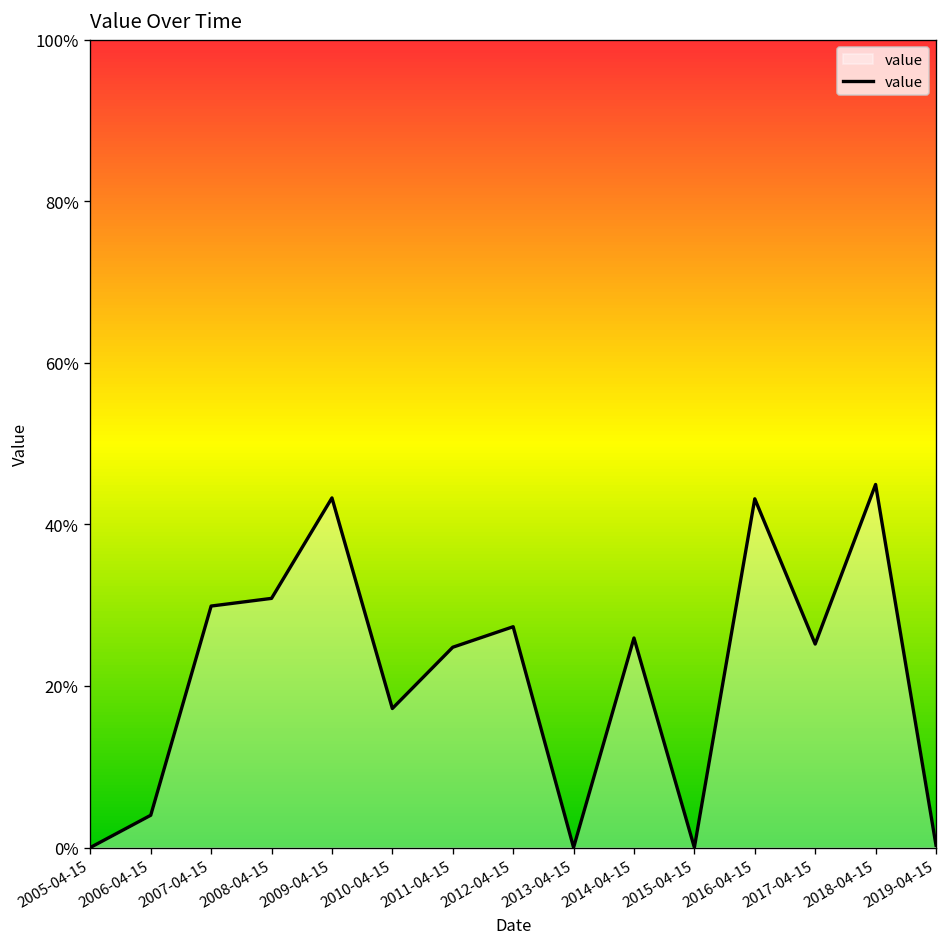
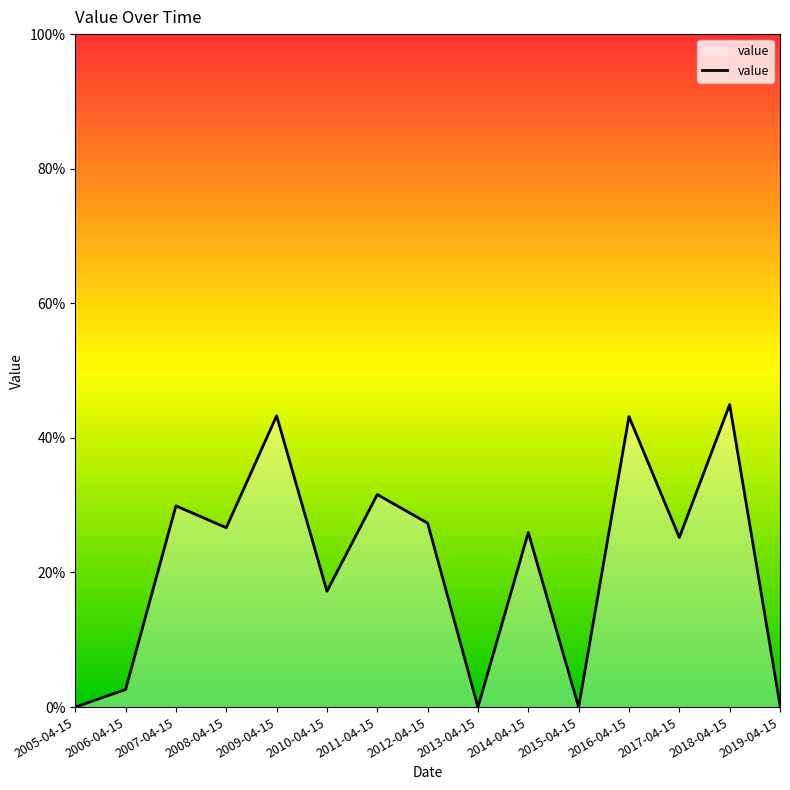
  {
    "2005-04-15": "0%",
-   "2006-04-15": "4%",
+   "2006-04-15": "3%",
    "2007-04-15": "30%",
-   "2008-04-15": "31%",
+   "2008-04-15": "27%",
    "2009-04-15": "43%",
    "2010-04-15": "17%",
-   "2011-04-15": "25%",
+   "2011-04-15": "32%",
    "2012-04-15": "27%",
    "2013-04-15": "0%",
    "2014-04-15": "26%",
    "2015-04-15": "0%",
    "2016-04-15": "43%",
    "2017-04-15": "25%",
    "2018-04-15": "45%",
    "2019-04-15": "0%"
  }
